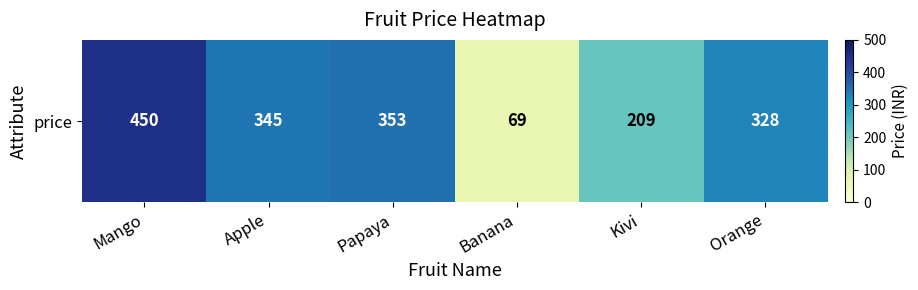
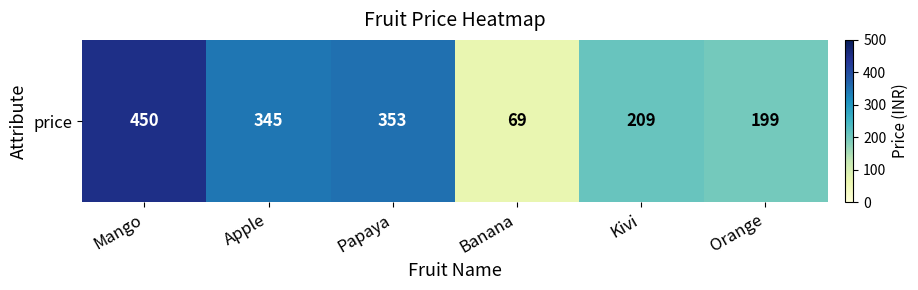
  {
    "price": {
      "Mango": 450,
      "Apple": 345,
      "Papaya": 353,
      "Banana": 69,
      "Kivi": 209,
-     "Orange": 328
+     "Orange": 199
    }
  }
